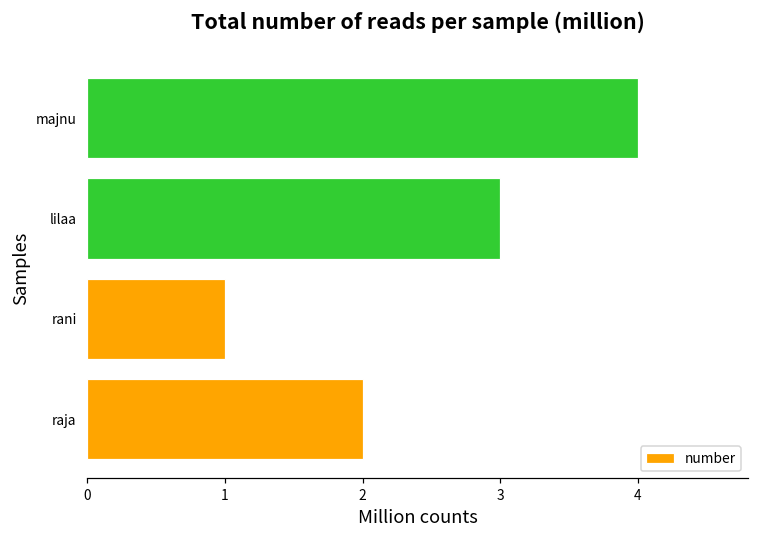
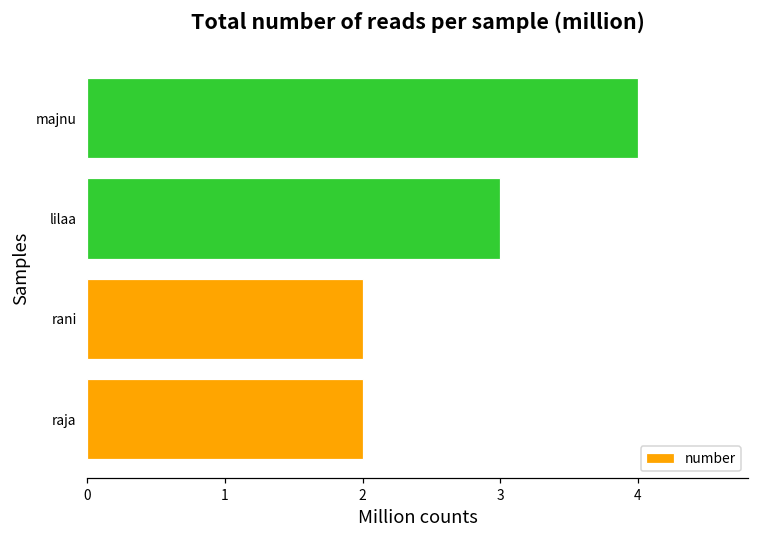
  {
    "majnu": 4,
    "lilaa": 3,
-   "rani": 1,
+   "rani": 2,
    "raja": 2
  }
